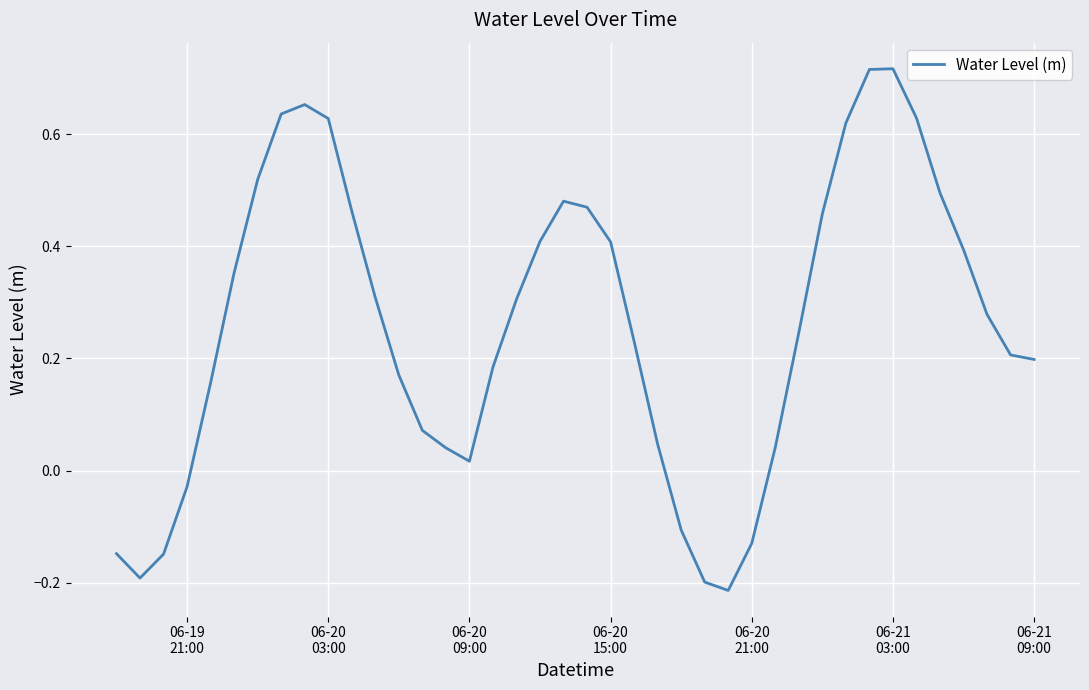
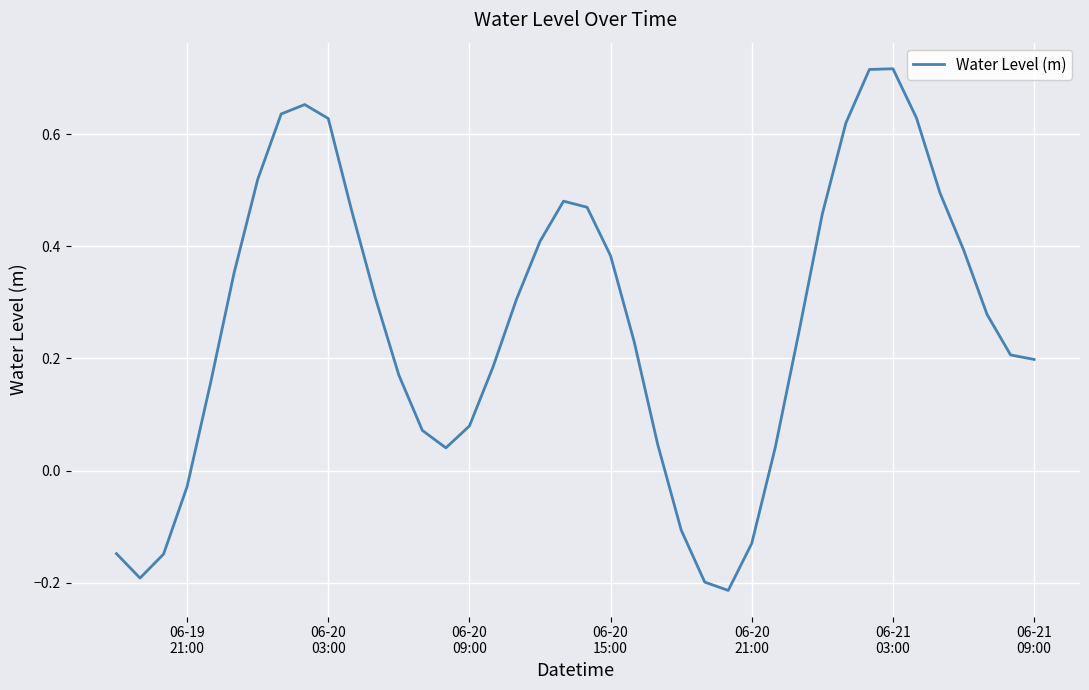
  {
    "06-19 21:00": -0.03,
    "06-20 03:00": 0.63,
-   "06-20 09:00": 0.02,
-   "06-20 15:00": 0.41,
+   "06-20 09:00": 0.08,
+   "06-20 15:00": 0.38,
    "06-20 21:00": -0.13,
    "06-21 03:00": 0.72,
    "06-21 09:00": 0.20
  }
